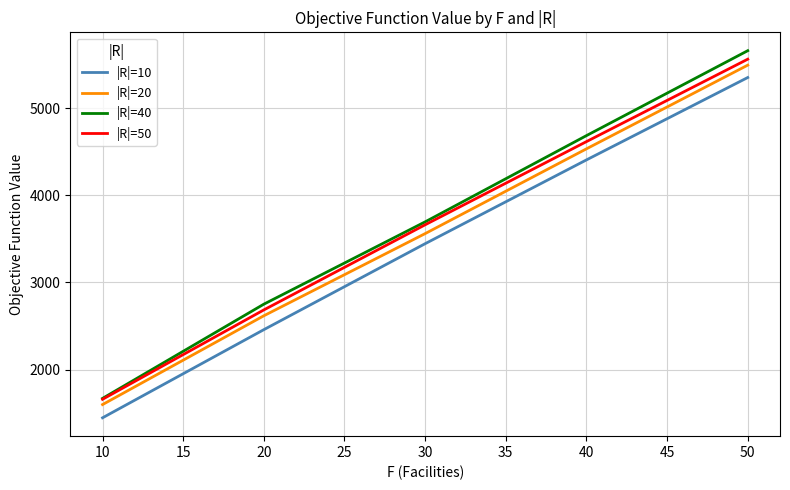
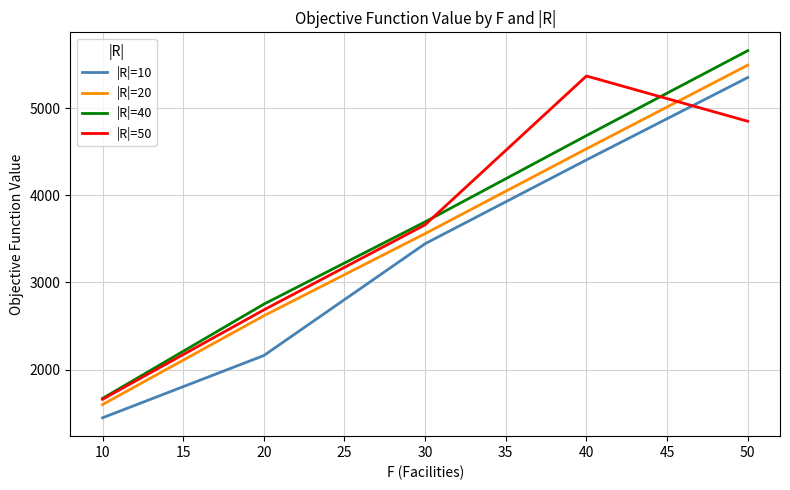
  {
    "|R|=10": {
      "10": 1400,
-     "20": 2500,
+     "20": 2200,
      "30": 3400,
      "40": 4400,
      "50": 5300
    },
    "|R|=20": {
      "10": 1600,
      "20": 2600,
      "30": 3600,
      "40": 4500,
      "50": 5500
    },
    "|R|=40": {
      "20": 2700,
      "30": 3700,
      "40": 4700,
      "50": 5700
    },
    "|R|=50": {
      "20": 2700,
      "30": 3700,
-     "40": 4600,
-     "50": 5600
+     "40": 5400,
+     "50": 4800
    }
  }
